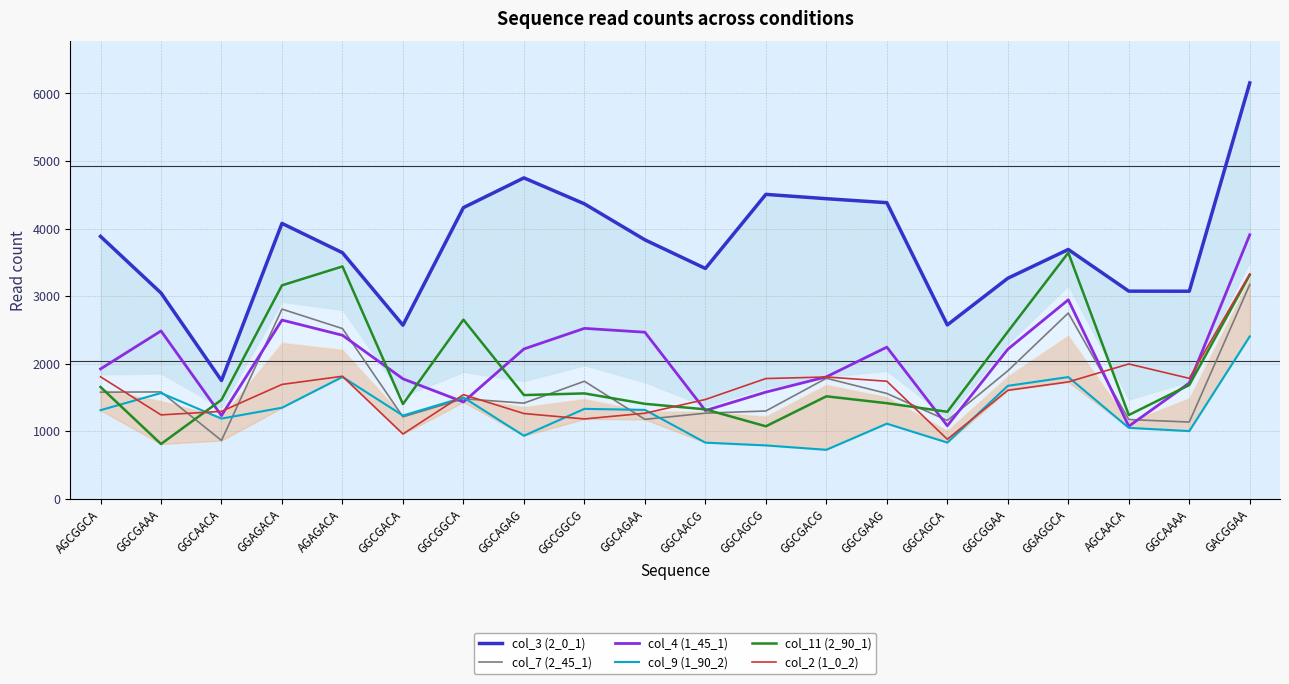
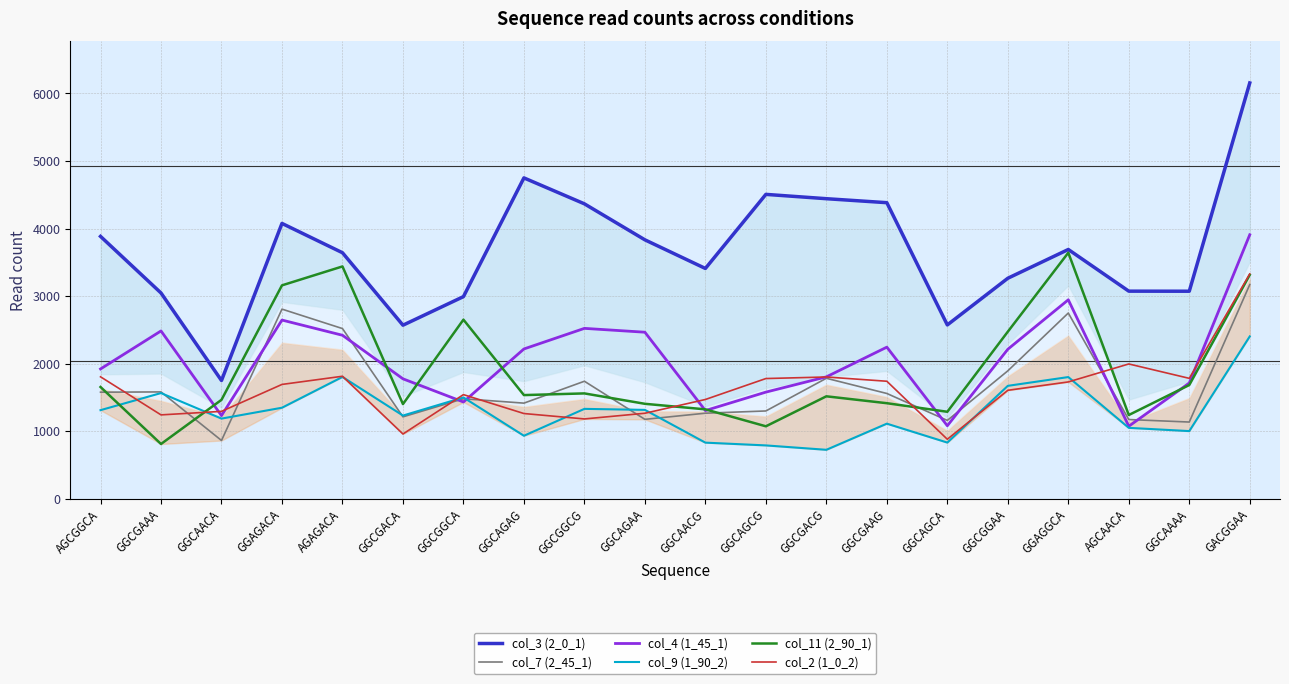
  {
    "col_3 (2_0_1)": {
      "AGCGGCA": 3900,
      "GGCGAAA": 3000,
      "GGCAACA": 1800,
      "GGAGACA": 4100,
      "AGAGACA": 3600,
      "GGCGACA": 2600,
-     "GGCGGCA": 4300,
+     "GGCGGCA": 3000,
      "GGCAGAG": 4800,
      "GGCGGCG": 4400,
      "GGCAGAA": 3800,
      "GGCAACG": 3400,
      "GGCAGCG": 4500,
      "GGCGACG": 4400,
      "GGCGAAG": 4400,
      "GGCAGCA": 2600,
      "GGCGGAA": 3300,
      "GGAGGCA": 3700,
      "AGCAACA": 3100,
      "GGCAAAA": 3100,
      "GACGGAA": 6200
    },
    "col_7 (2_45_1)": {
      "AGCGGCA": 1600,
      "GGCAACA": 900,
      "GGAGACA": 2800,
      "AGAGACA": 2500,
      "GGCAGAG": 1400,
      "GGCGGCG": 1700,
      "GGCAGAA": 1200,
      "GGCAGCG": 1300,
      "GGCGAAG": 1600,
      "GGCAGCA": 1200,
      "GGCGGAA": 1900,
      "GGAGGCA": 2700,
      "GGCAAAA": 1100,
      "GACGGAA": 3200
    },
    "col_4 (1_45_1)": {
      "AGCGGCA": 1900,
      "GGCGAAA": 2500,
      "GGAGACA": 2600,
      "AGAGACA": 2400,
      "GGCGACA": 1800,
      "GGCGGCA": 1400,
      "GGCAGAG": 2200,
      "GGCGGCG": 2500,
      "GGCAGAA": 2500,
      "GGCAGCG": 1600,
      "GGCGAAG": 2200,
      "GGCAGCA": 1100,
      "GGCGGAA": 2200,
      "GGAGGCA": 2900,
      "GACGGAA": 3900
    },
    "col_9 (1_90_2)": {
      "AGCGGCA": 1300,
      "GGAGACA": 1300,
      "GGCAGAG": 900,
      "GGCGGCG": 1300,
      "GGCAACG": 800,
      "GGCAGCG": 800,
      "GGCGACG": 700,
      "GGCGAAG": 1100,
      "GGCAGCA": 800,
      "GGCGGAA": 1700,
      "GGAGGCA": 1800,
      "GGCAAAA": 1000,
      "GACGGAA": 2400
    },
    "col_11 (2_90_1)": {
      "GGCGAAA": 800,
      "GGCAACA": 1500,
      "GGAGACA": 3200,
      "AGAGACA": 3400,
      "GGCGACA": 1400,
      "GGCGGCA": 2700,
      "GGCAGAG": 1500,
      "GGCGGCG": 1600,
      "GGCAGAA": 1400,
      "GGCAGCG": 1100,
      "GGCGACG": 1500,
      "GGCGAAG": 1400,
      "GGCAGCA": 1300,
      "GGCGGAA": 2500,
      "GGAGGCA": 3600,
      "AGCAACA": 1200
    },
    "col_2 (1_0_2)": {
      "GGCGAAA": 1200,
      "GGCAACA": 1300,
      "GGAGACA": 1700,
      "GGCGACA": 1000,
      "GGCGGCA": 1500,
      "GGCAGAG": 1300,
      "GGCGGCG": 1200,
      "GGCAACG": 1500,
      "GGCAGCG": 1800,
      "GGCGAAG": 1700,
      "GGCAGCA": 900,
      "GGCGGAA": 1600,
      "GGAGGCA": 1700,
      "AGCAACA": 2000,
      "GGCAAAA": 1800
    }
  }
